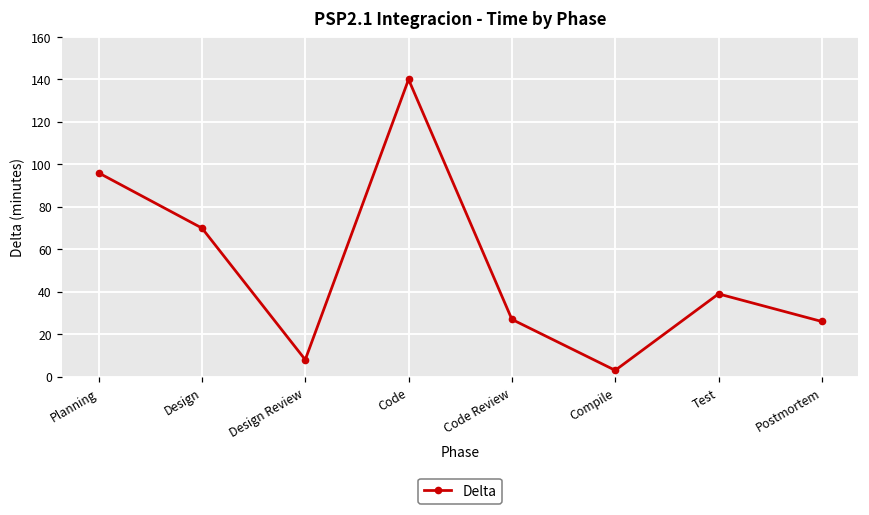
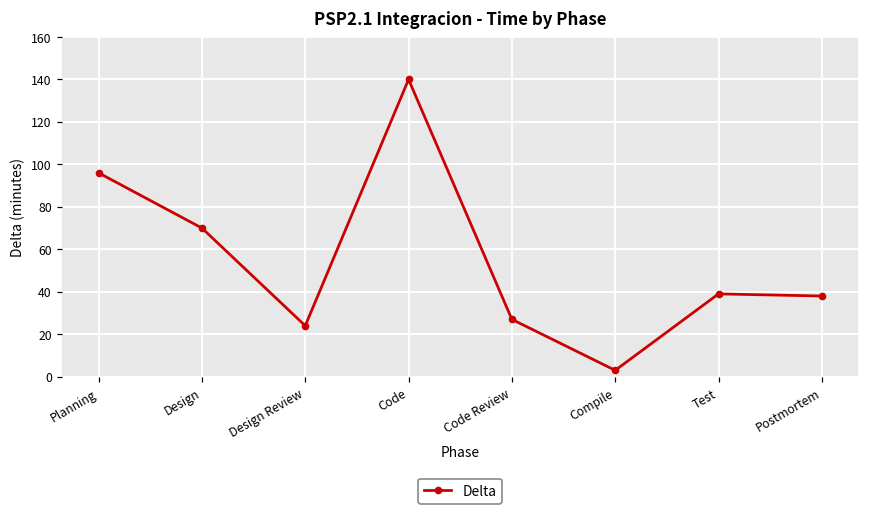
  {
    "Planning": 96,
    "Design": 70,
-   "Design Review": 8,
+   "Design Review": 24,
    "Code": 140,
    "Code Review": 27,
    "Compile": 3,
    "Test": 39,
-   "Postmortem": 26
+   "Postmortem": 38
  }
